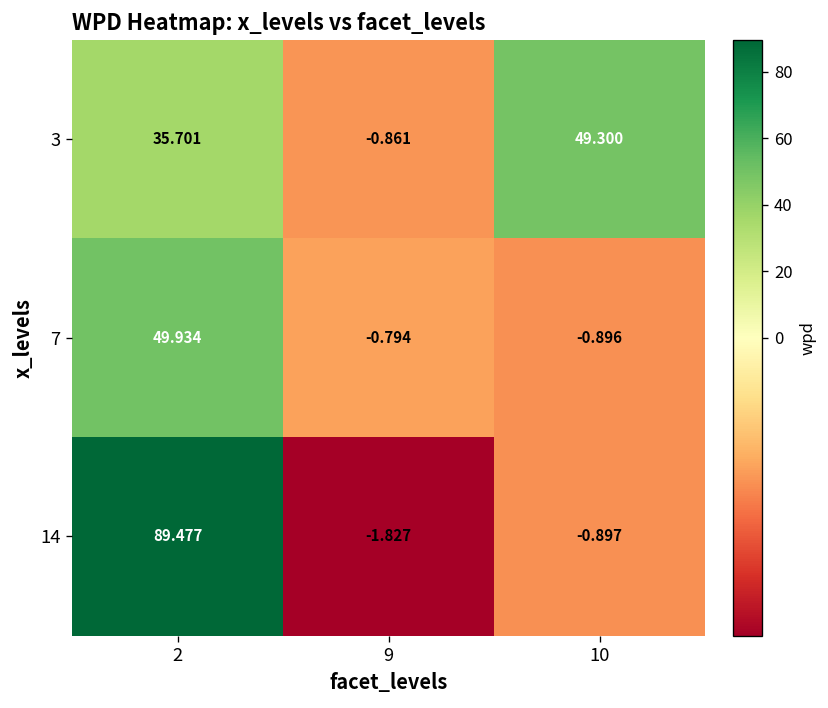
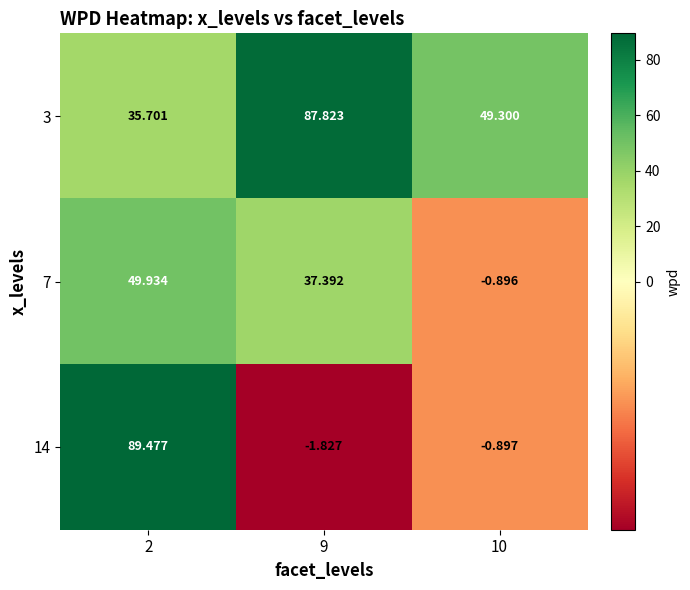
  {
    "3": {
      "2": 35.701,
-     "9": -0.861,
+     "9": 87.823,
      "10": 49.300
    },
    "7": {
      "2": 49.934,
-     "9": -0.794,
+     "9": 37.392,
      "10": -0.896
    },
    "14": {
      "2": 89.477,
      "9": -1.827,
      "10": -0.897
    }
  }
